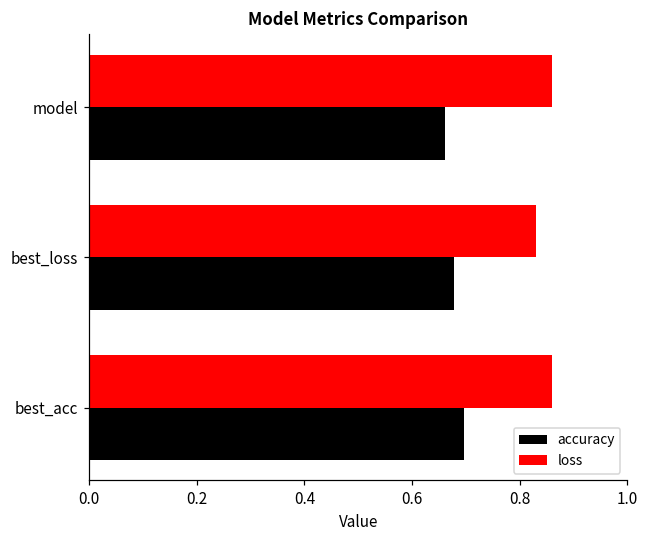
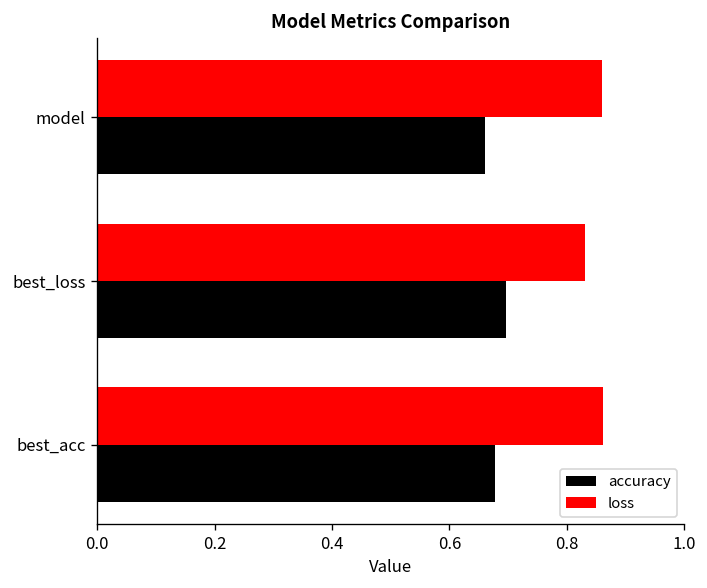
  {
    "accuracy": {
      "model": 0.66,
-     "best_loss": 0.68,
-     "best_acc": 0.70
+     "best_loss": 0.70,
+     "best_acc": 0.68
    },
    "loss": {
      "model": 0.86,
      "best_loss": 0.83,
      "best_acc": 0.86
    }
  }
